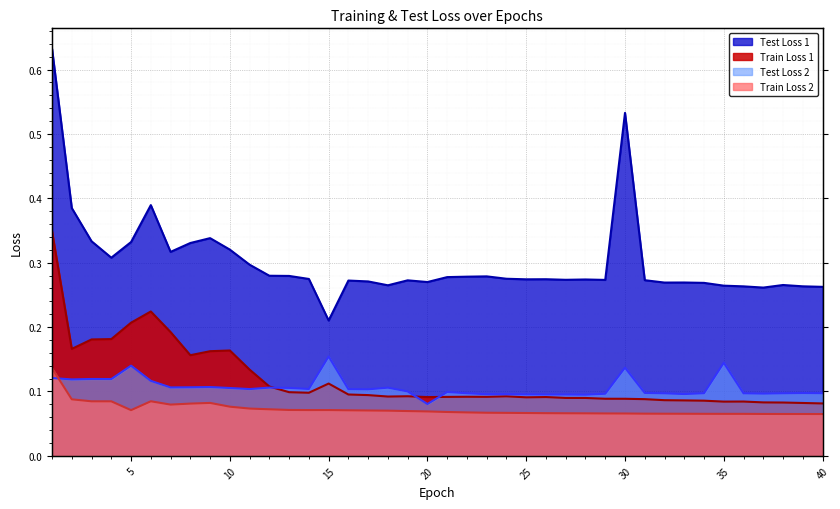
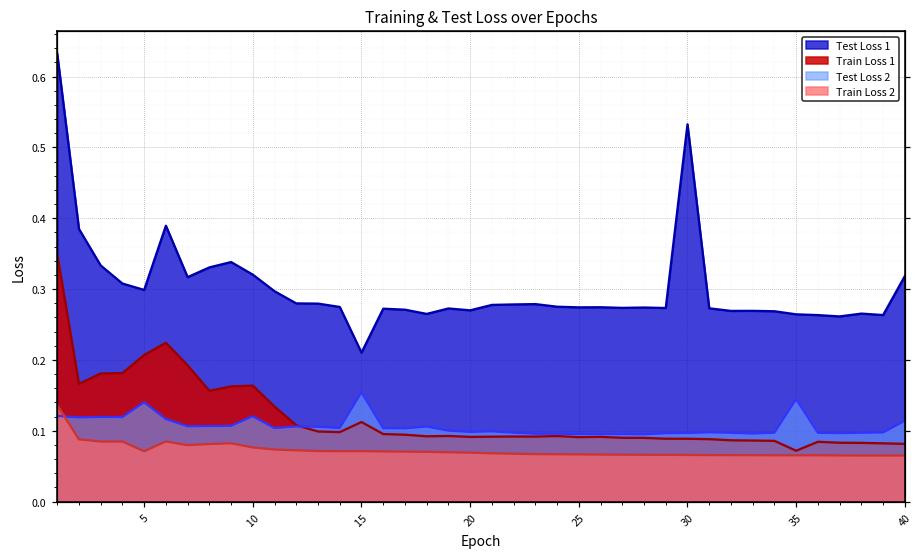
  {
    "Test Loss 1": {
-     "5": 0.33,
+     "5": 0.30,
      "10": 0.32,
      "15": 0.21,
      "20": 0.27,
      "25": 0.27,
      "30": 0.53,
      "35": 0.26,
-     "40": 0.26
+     "40": 0.32
    },
    "Train Loss 1": {
      "5": 0.21,
      "10": 0.16,
      "15": 0.11,
      "20": 0.09,
      "25": 0.09,
      "30": 0.09,
-     "35": 0.08,
+     "35": 0.07,
      "40": 0.08
    },
    "Test Loss 2": {
      "5": 0.14,
-     "10": 0.11,
+     "10": 0.12,
      "15": 0.15,
-     "20": 0.08,
+     "20": 0.10,
      "25": 0.10,
-     "30": 0.14,
+     "30": 0.10,
      "35": 0.14,
-     "40": 0.10
+     "40": 0.11
    },
    "Train Loss 2": {
      "5": 0.07,
      "10": 0.08,
      "15": 0.07,
      "20": 0.07,
      "25": 0.07,
      "30": 0.07,
      "35": 0.07,
      "40": 0.06
    }
  }
